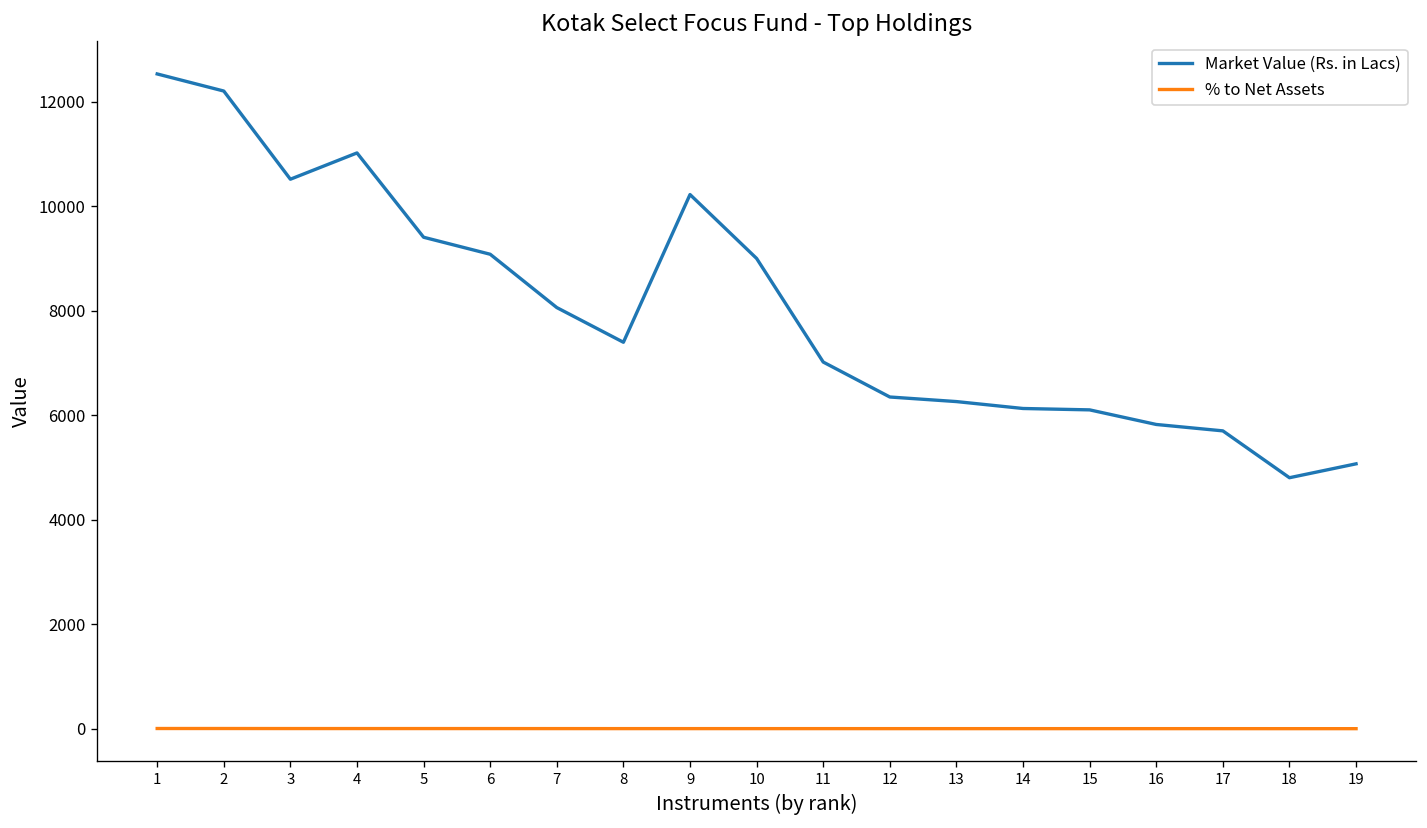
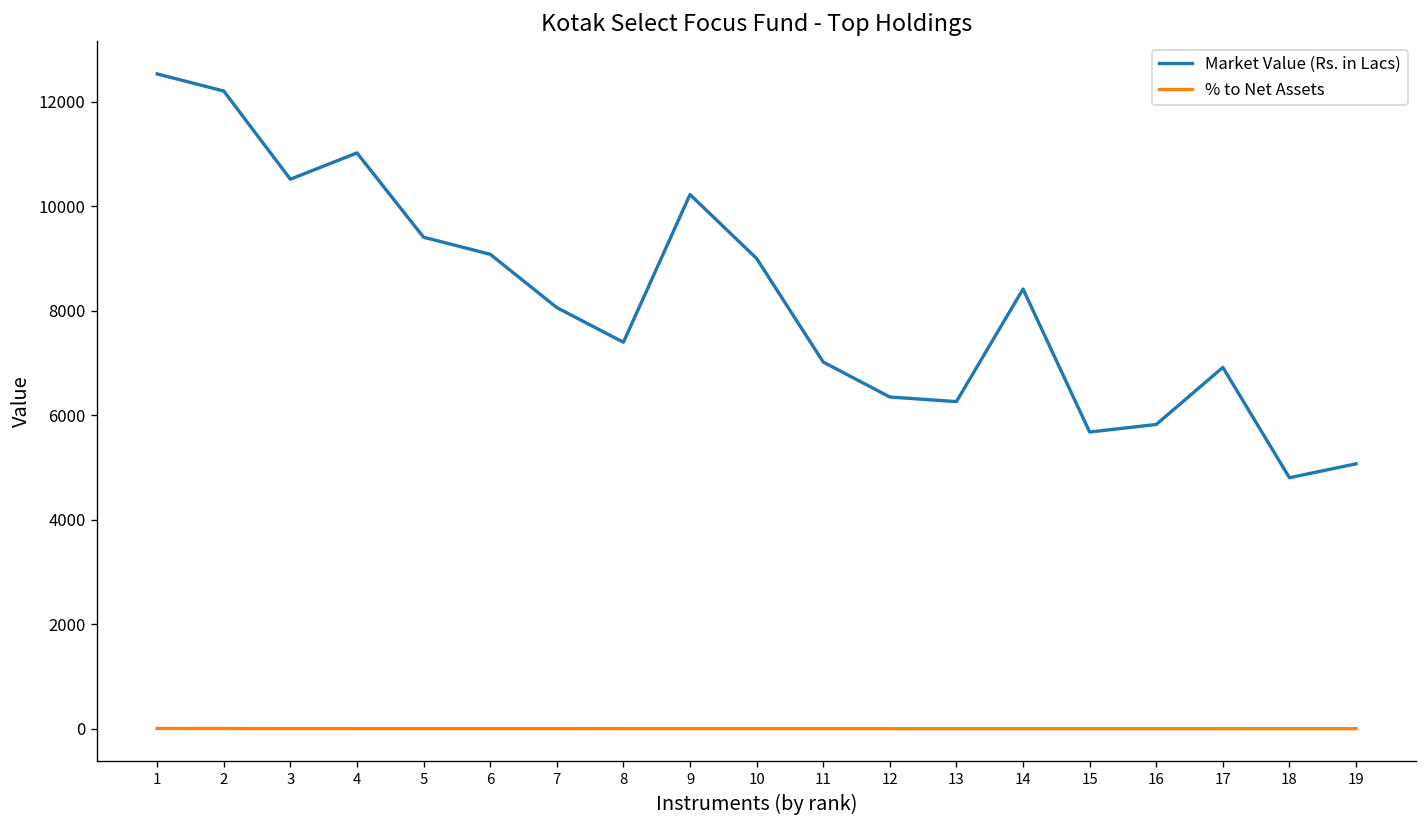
  {
    "Market Value (Rs. in Lacs)": {
      "1": 12500,
      "2": 12200,
      "3": 10500,
      "4": 11000,
      "5": 9400,
      "6": 9100,
      "7": 8100,
      "8": 7400,
      "9": 10200,
      "10": 9000,
      "11": 7000,
      "12": 6300,
      "13": 6300,
-     "14": 6100,
-     "15": 6100,
+     "14": 8400,
+     "15": 5700,
      "16": 5800,
-     "17": 5700,
+     "17": 6900,
      "18": 4800,
      "19": 5100
    },
    "% to Net Assets": {
      "1": 0,
      "2": 0,
      "3": 0,
      "4": 0,
      "5": 0,
      "6": 0,
      "7": 0,
      "8": 0,
      "9": 0,
      "10": 0,
      "11": 0,
      "12": 0,
      "13": 0,
      "14": 0,
      "15": 0,
      "16": 0,
      "17": 0,
      "18": 0,
      "19": 0
    }
  }
